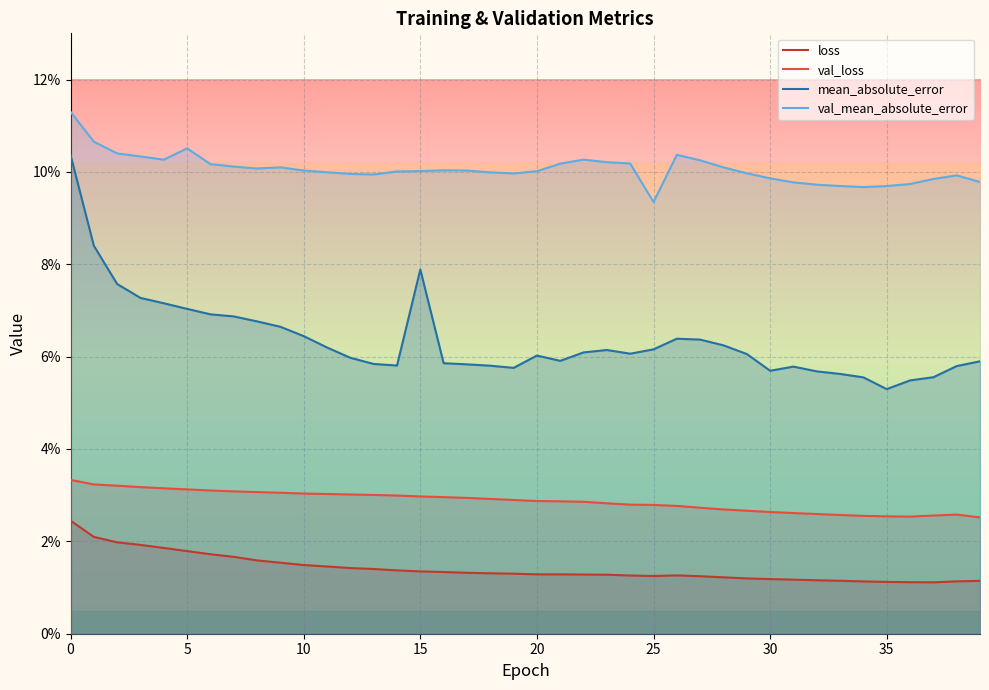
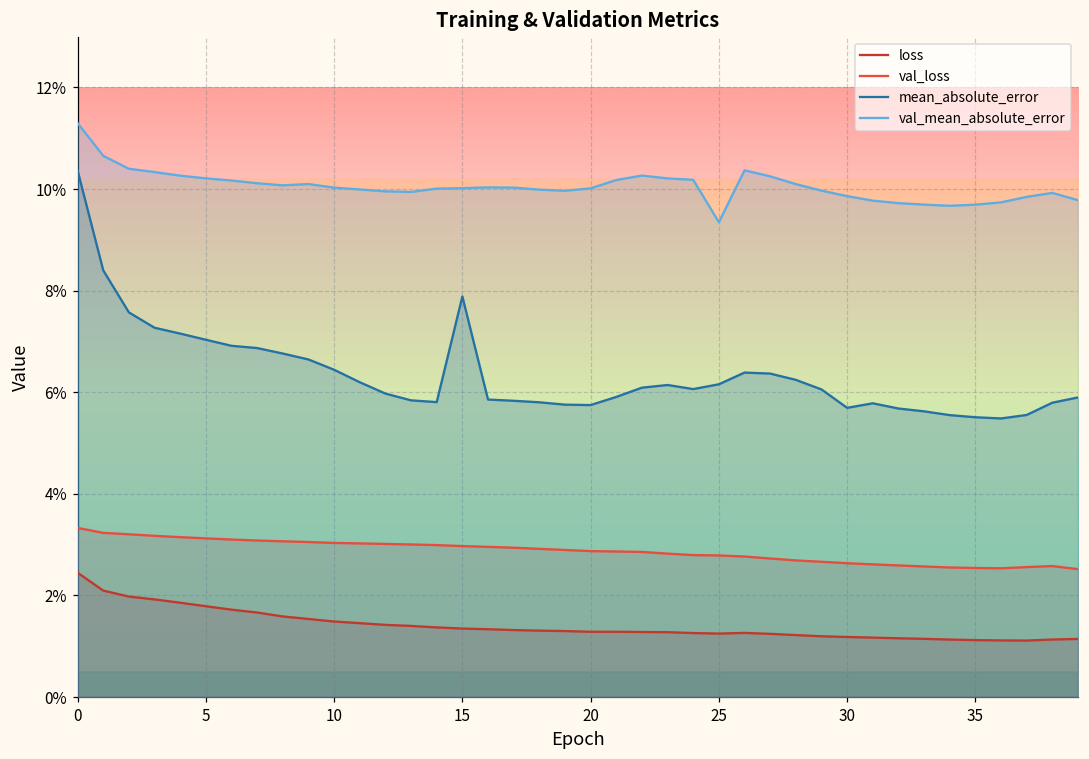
  {
    "mean_absolute_error": {
      "0": "10.4%",
      "5": "7.0%",
      "10": "6.4%",
      "15": "7.9%",
-     "20": "6.0%",
+     "20": "5.7%",
      "25": "6.2%",
      "30": "5.7%",
-     "35": "5.3%"
+     "35": "5.5%"
    },
    "val_mean_absolute_error": {
      "0": "11.3%",
-     "5": "10.5%",
+     "5": "10.2%",
      "10": "10.0%",
      "15": "10.0%",
      "20": "10.0%",
      "25": "9.3%",
      "30": "9.9%",
      "35": "9.7%"
    }
  }
